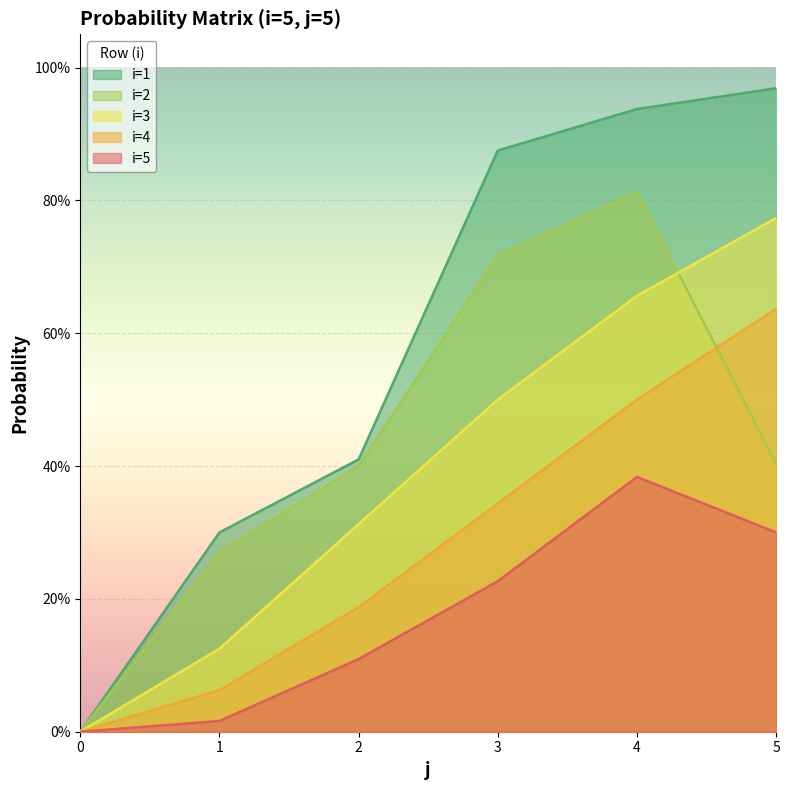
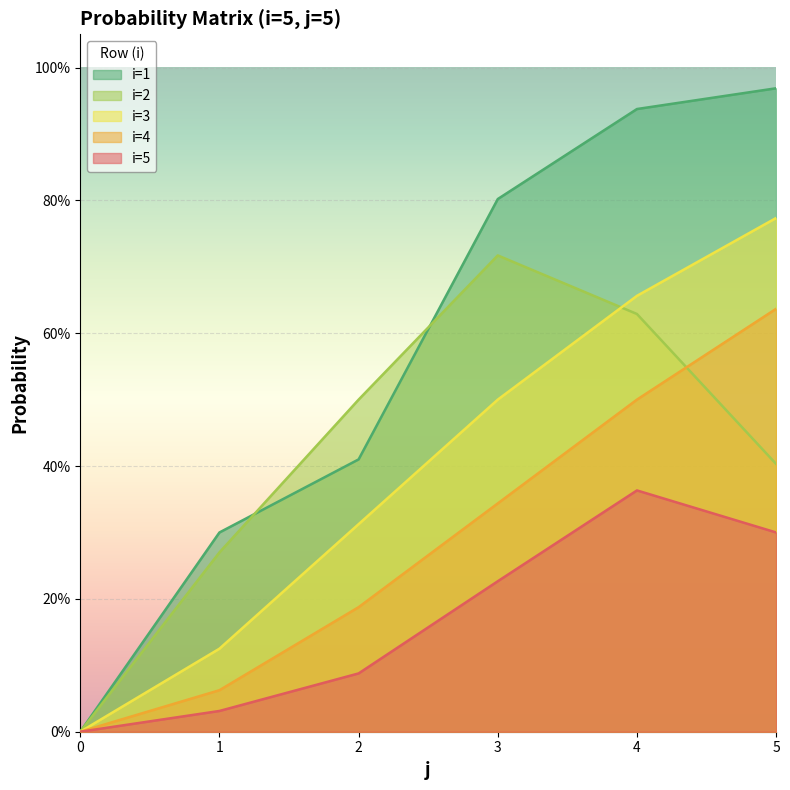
  {
    "i=1": {
      "1": "30%",
      "2": "41%",
-     "3": "88%",
+     "3": "80%",
      "4": "94%",
      "5": "97%"
    },
    "i=2": {
      "1": "27%",
-     "2": "40%",
+     "2": "50%",
      "3": "72%",
-     "4": "81%",
+     "4": "63%",
      "5": "40%"
    },
    "i=5": {
-     "1": "2%",
-     "2": "11%",
+     "1": "3%",
+     "2": "9%",
      "3": "23%",
-     "4": "38%",
+     "4": "36%",
      "5": "30%"
    }
  }
